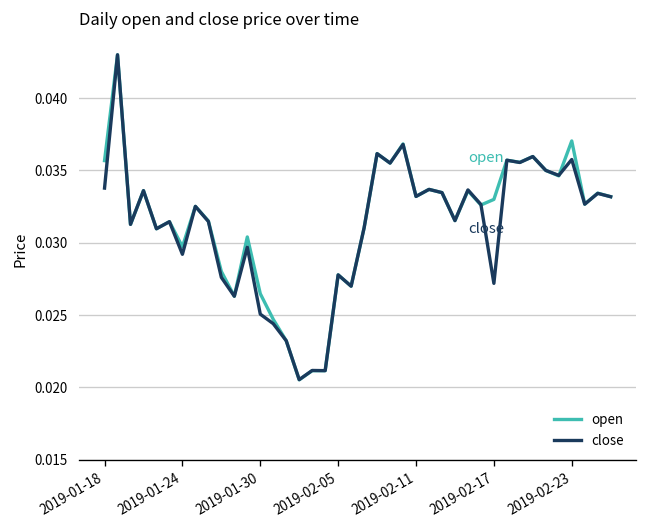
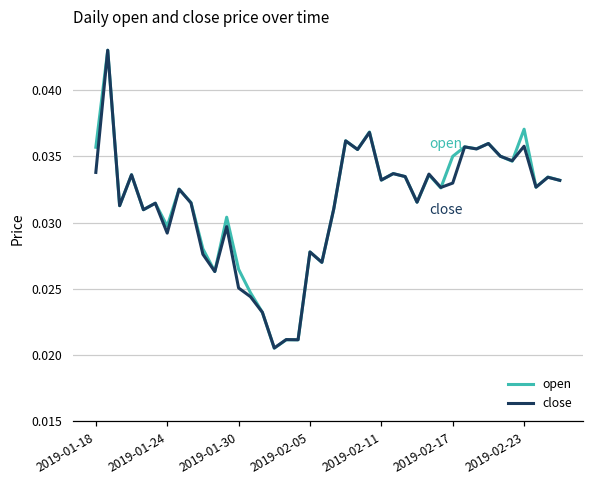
  {
    "open": {
      "2019-01-18": 0.0357,
      "2019-01-24": 0.0297,
      "2019-01-30": 0.0265,
-     "2019-02-17": 0.0330,
+     "2019-02-17": 0.0350,
      "2019-02-23": 0.0370
    },
    "close": {
      "2019-01-18": 0.0338,
      "2019-01-24": 0.0292,
      "2019-01-30": 0.0251,
-     "2019-02-17": 0.0272,
+     "2019-02-17": 0.0330,
      "2019-02-23": 0.0358
    }
  }
